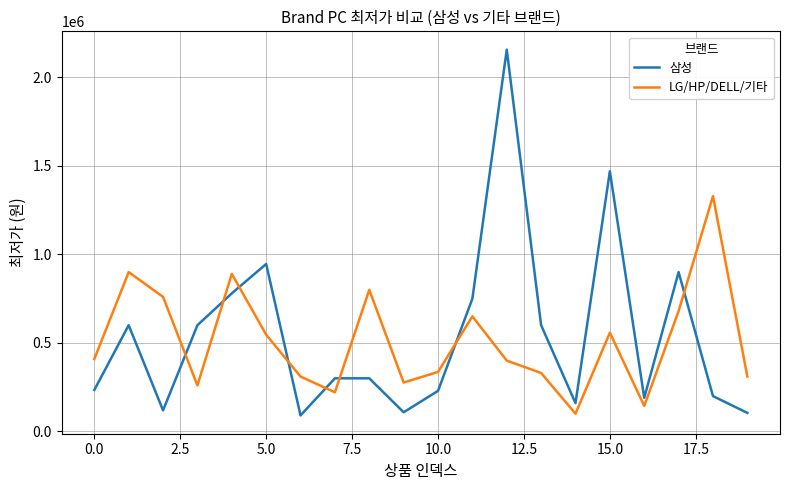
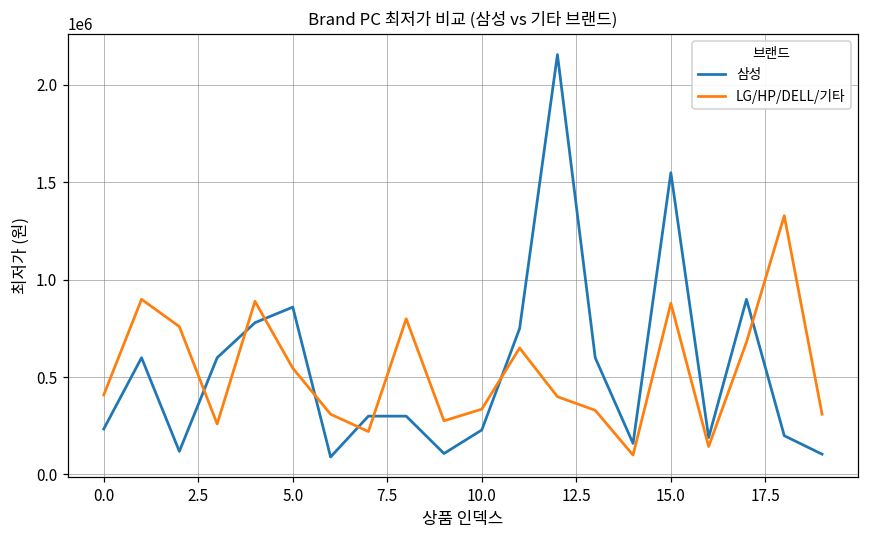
  {
    "삼성": {
      "0.0": 230000,
-     "5.0": 940000,
+     "5.0": 860000,
      "10.0": 230000,
-     "15.0": 1470000
+     "15.0": 1550000
    },
    "LG/HP/DELL/기타": {
      "0.0": 410000,
      "5.0": 550000,
      "10.0": 340000,
-     "15.0": 560000
+     "15.0": 880000
    }
  }
